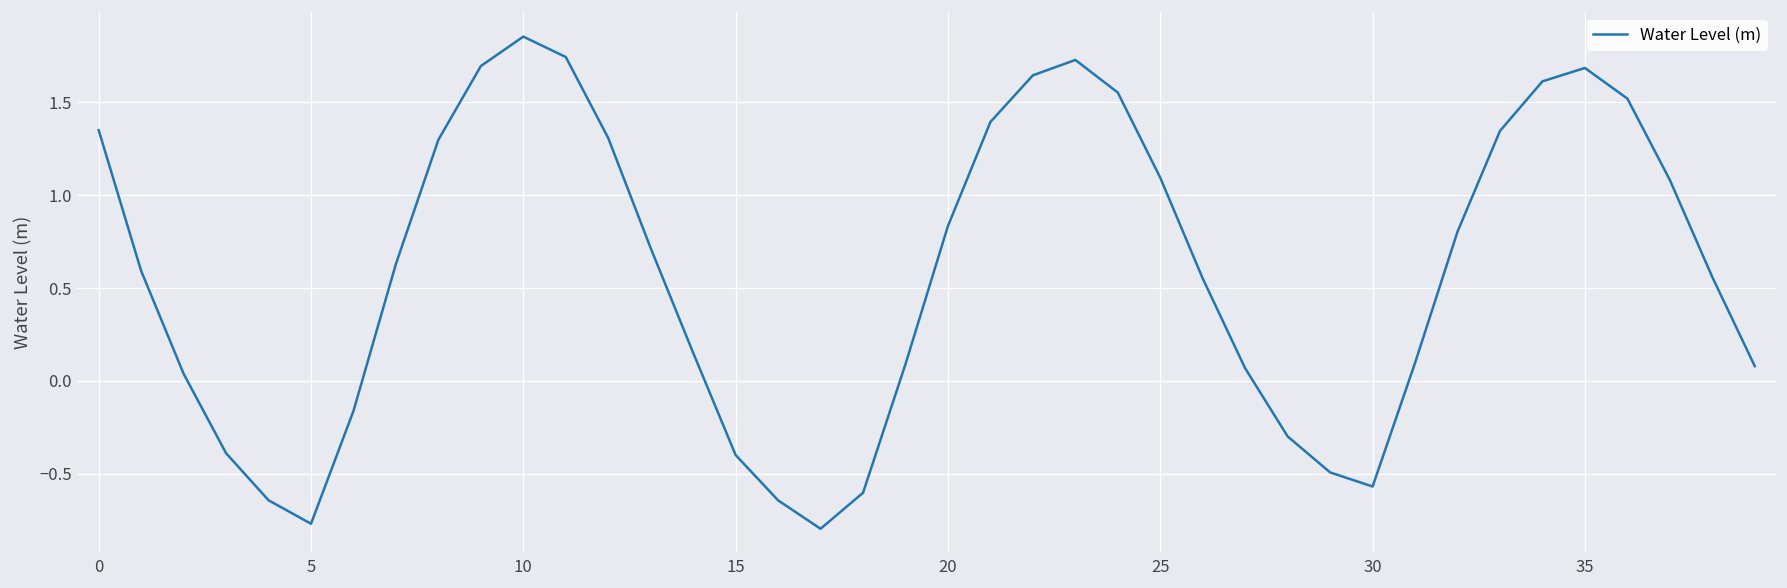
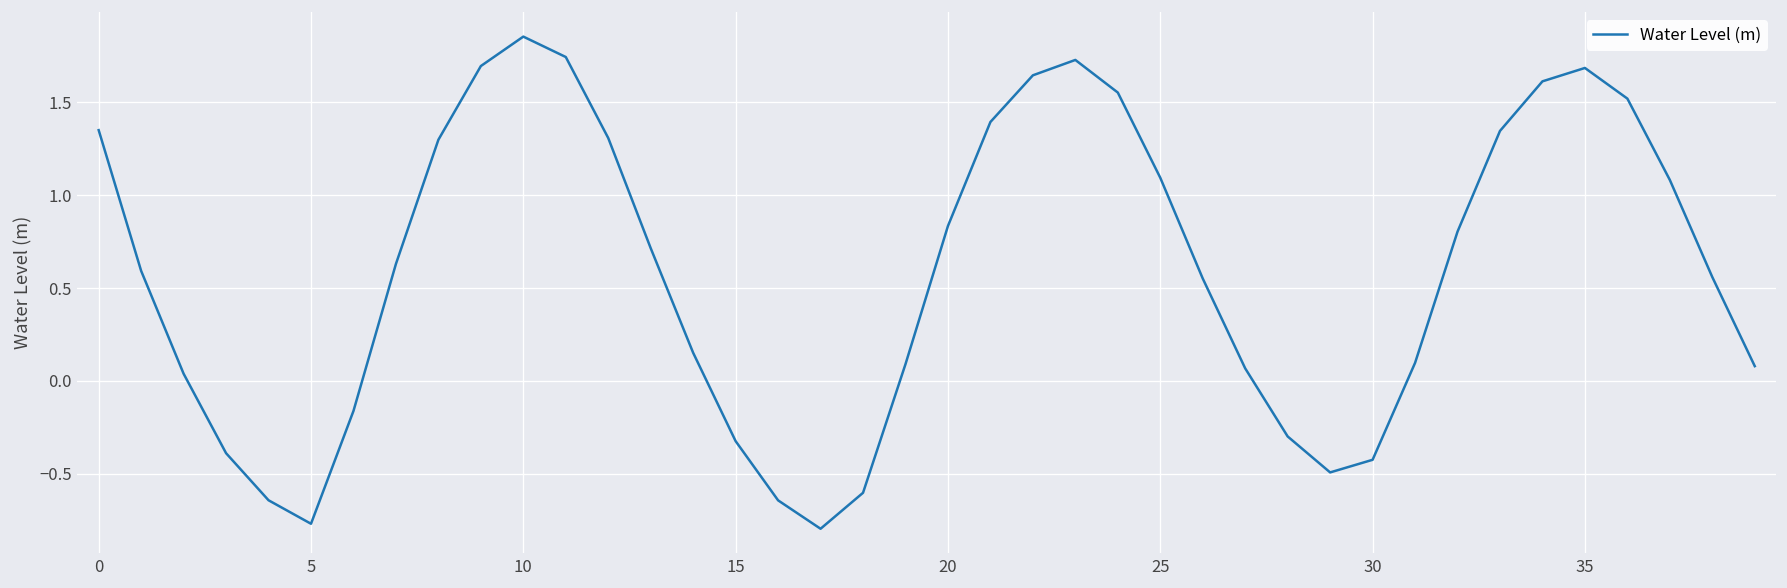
  {
    "0": 1.35,
    "5": -0.77,
    "10": 1.85,
-   "15": -0.40,
+   "15": -0.32,
    "20": 0.83,
    "25": 1.09,
-   "30": -0.57,
+   "30": -0.42,
    "35": 1.68
  }
